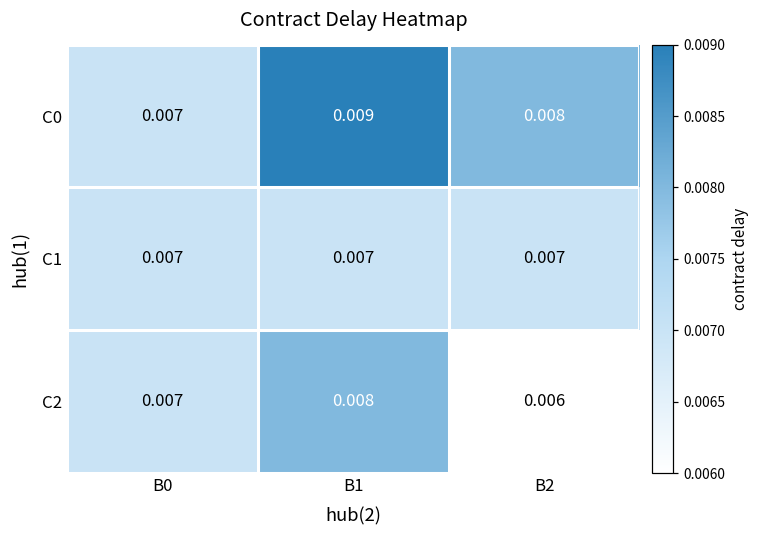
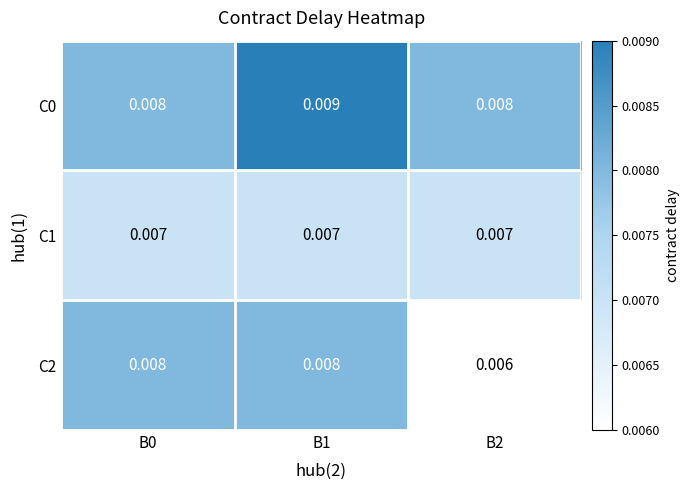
  {
    "C0": {
-     "B0": 0.007,
+     "B0": 0.008,
      "B1": 0.009,
      "B2": 0.008
    },
    "C1": {
      "B0": 0.007,
      "B1": 0.007,
      "B2": 0.007
    },
    "C2": {
-     "B0": 0.007,
+     "B0": 0.008,
      "B1": 0.008,
      "B2": 0.006
    }
  }
